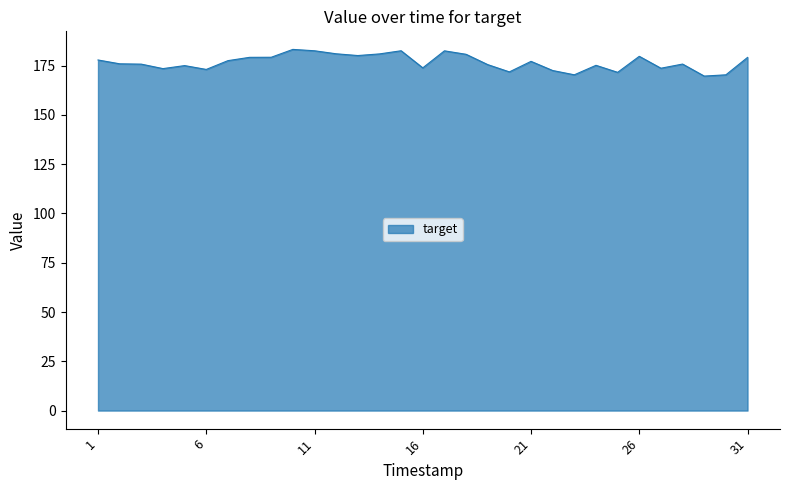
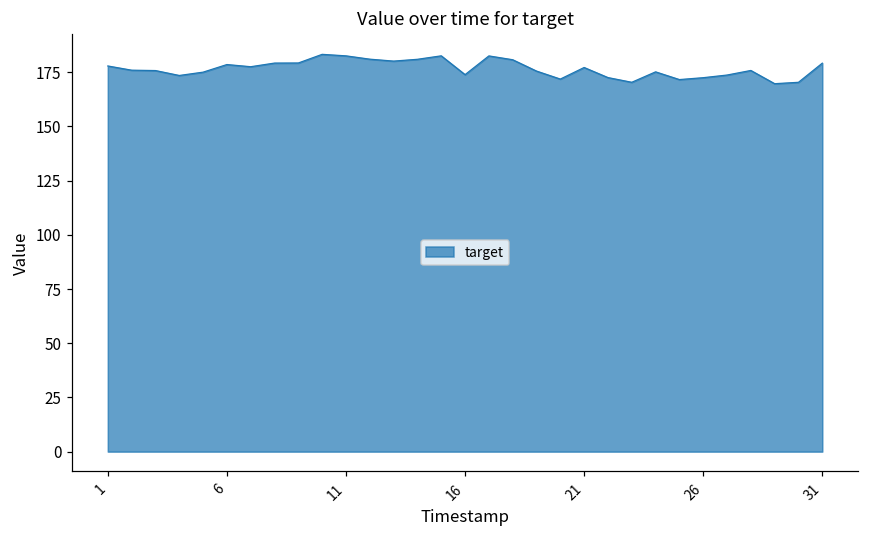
  {
    "1": 178,
-   "6": 173,
+   "6": 179,
    "11": 183,
    "16": 174,
    "21": 177,
-   "26": 180,
+   "26": 172,
    "31": 179
  }
